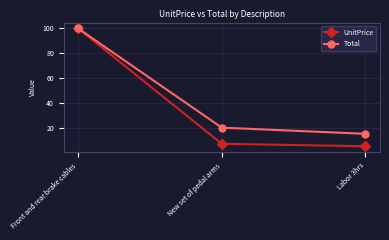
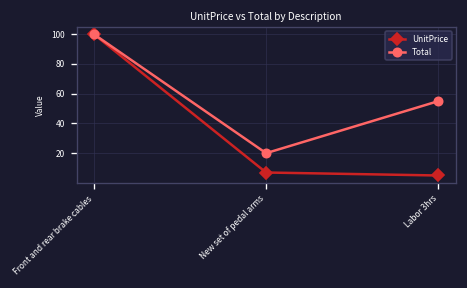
  {
    "UnitPrice": {
      "New set of pedal arms": 7,
      "Labor 3hrs": 5
    },
    "Total": {
      "New set of pedal arms": 20,
-     "Labor 3hrs": 15
+     "Labor 3hrs": 55
    }
  }
